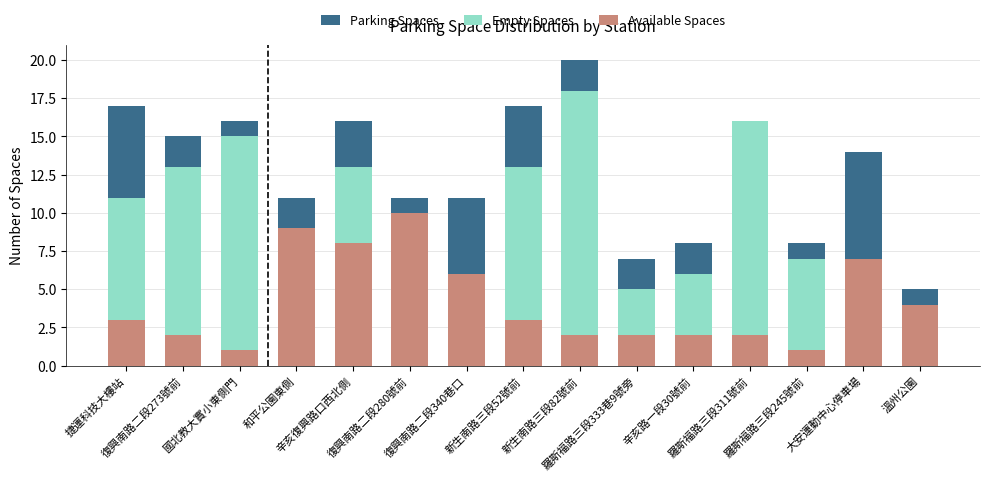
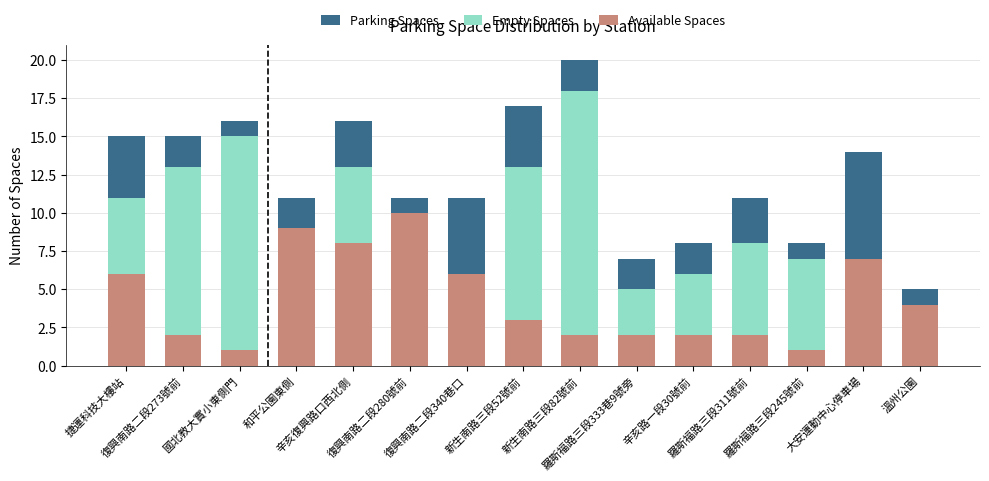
  {
    "Parking Spaces": {
-     "捷運科技大樓站": 17,
+     "捷運科技大樓站": 15,
      "復興南路二段273號前": 15,
      "國北教大實小東側門": 16,
      "和平公園東側": 11,
      "辛亥復興路口西北側": 16,
      "復興南路二段280號前": 11,
      "復興南路二段340巷口": 11,
      "新生南路三段52號前": 17,
      "新生南路三段82號前": 20,
      "羅斯福路三段333巷9號旁": 7,
      "辛亥路一段30號前": 8,
      "羅斯福路三段245號前": 8,
      "大安運動中心停車場": 14,
      "溫州公園": 5
    },
    "Empty Spaces": {
-     "羅斯福路三段311號前": 16
+     "羅斯福路三段311號前": 8
    },
    "Available Spaces": {
-     "捷運科技大樓站": 3
+     "捷運科技大樓站": 6
    }
  }
